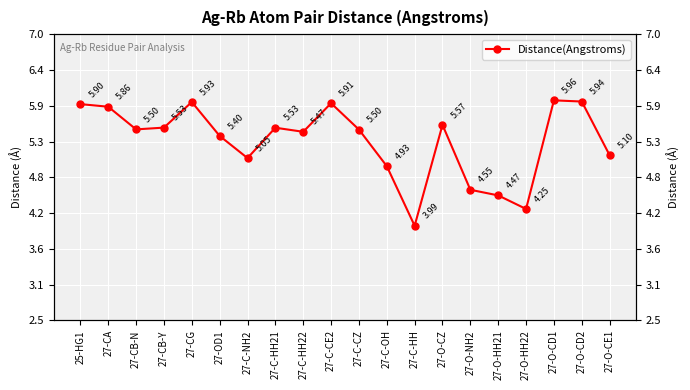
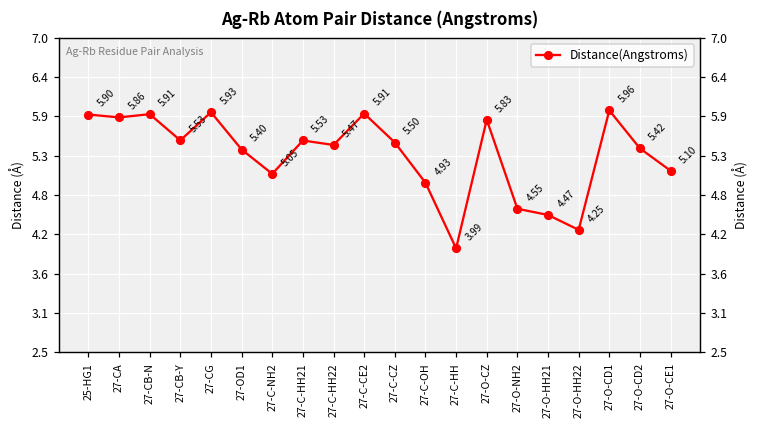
  {
    "25-HG1": 5.90,
    "27-CA": 5.86,
-   "27-CB-N": 5.50,
+   "27-CB-N": 5.91,
    "27-CG": 5.93,
    "27-OD1": 5.40,
    "27-C-NH2": 5.05,
    "27-C-HH21": 5.53,
    "27-C-HH22": 5.47,
    "27-C-CE2": 5.91,
    "27-C-CZ": 5.50,
    "27-C-OH": 4.93,
    "27-C-HH": 3.99,
-   "27-O-CZ": 5.57,
+   "27-O-CZ": 5.83,
    "27-O-NH2": 4.55,
    "27-O-HH21": 4.47,
    "27-O-HH22": 4.25,
    "27-O-CD1": 5.96,
-   "27-O-CD2": 5.94,
+   "27-O-CD2": 5.42,
    "27-O-CE1": 5.10
  }
